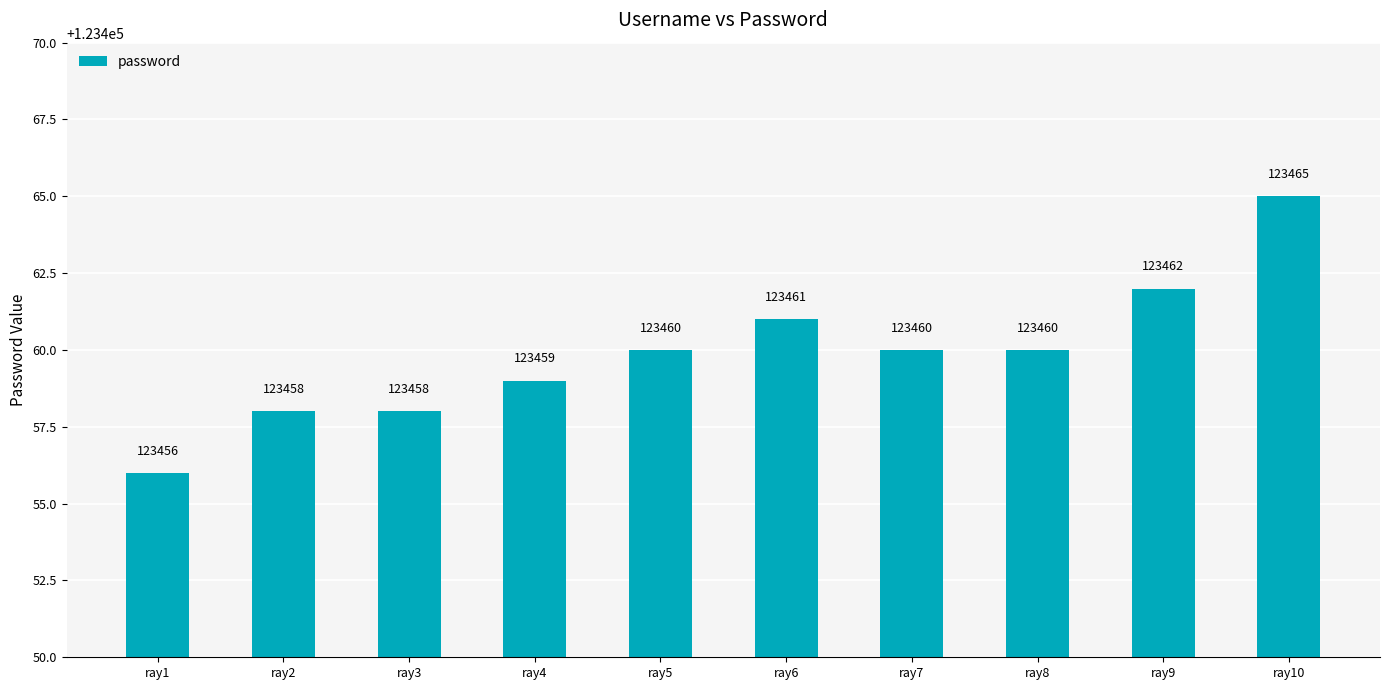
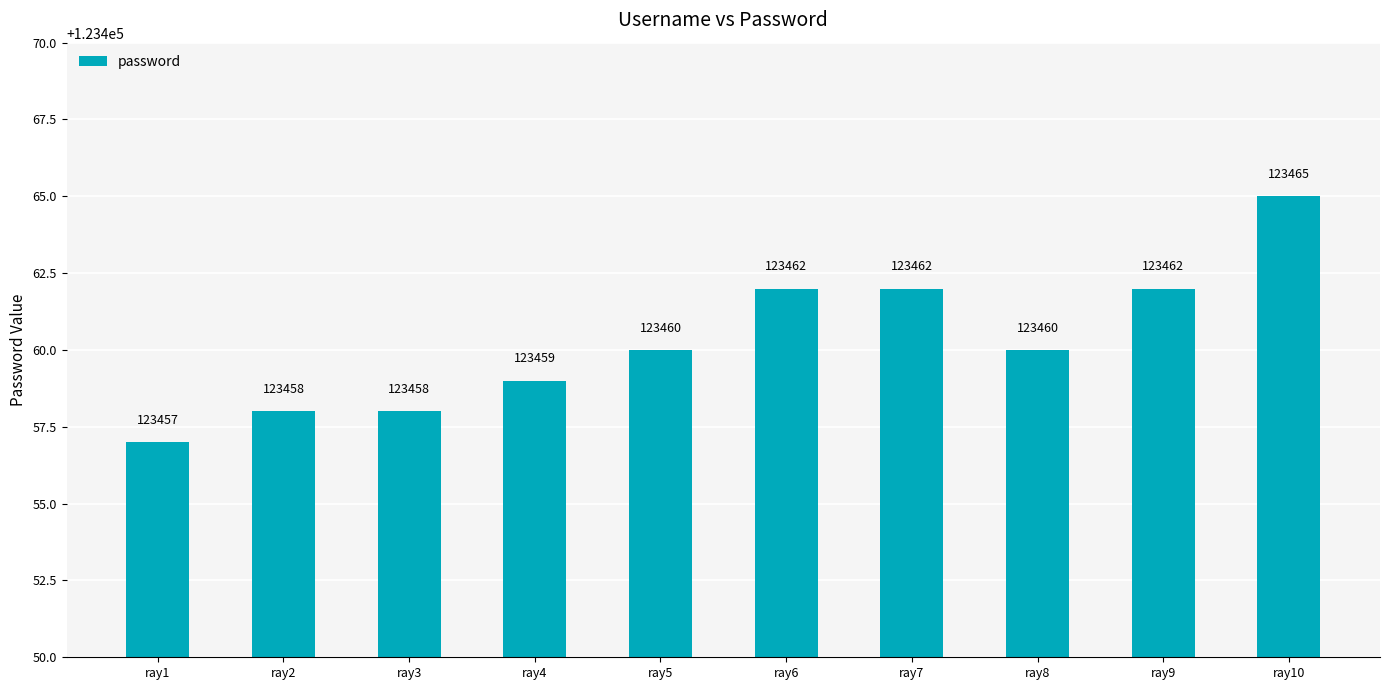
  {
-   "ray1": 123456,
+   "ray1": 123457,
    "ray2": 123458,
    "ray3": 123458,
    "ray4": 123459,
    "ray5": 123460,
-   "ray6": 123461,
-   "ray7": 123460,
+   "ray6": 123462,
+   "ray7": 123462,
    "ray8": 123460,
    "ray9": 123462,
    "ray10": 123465
  }
